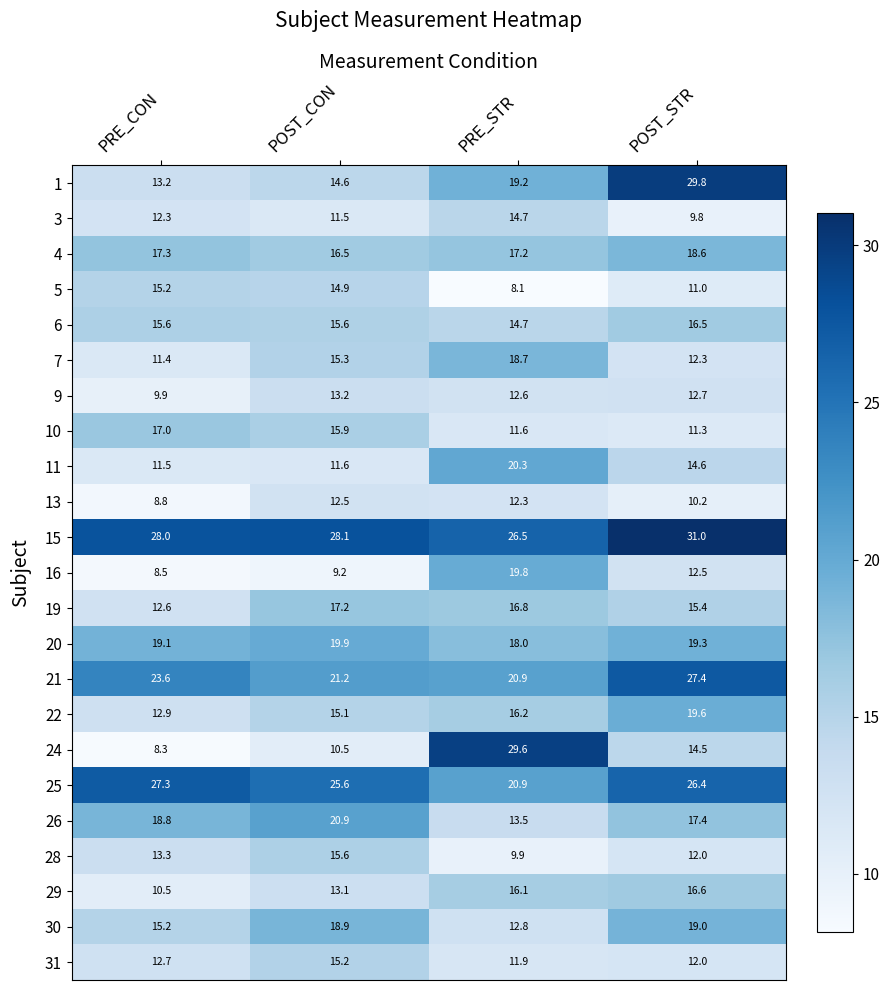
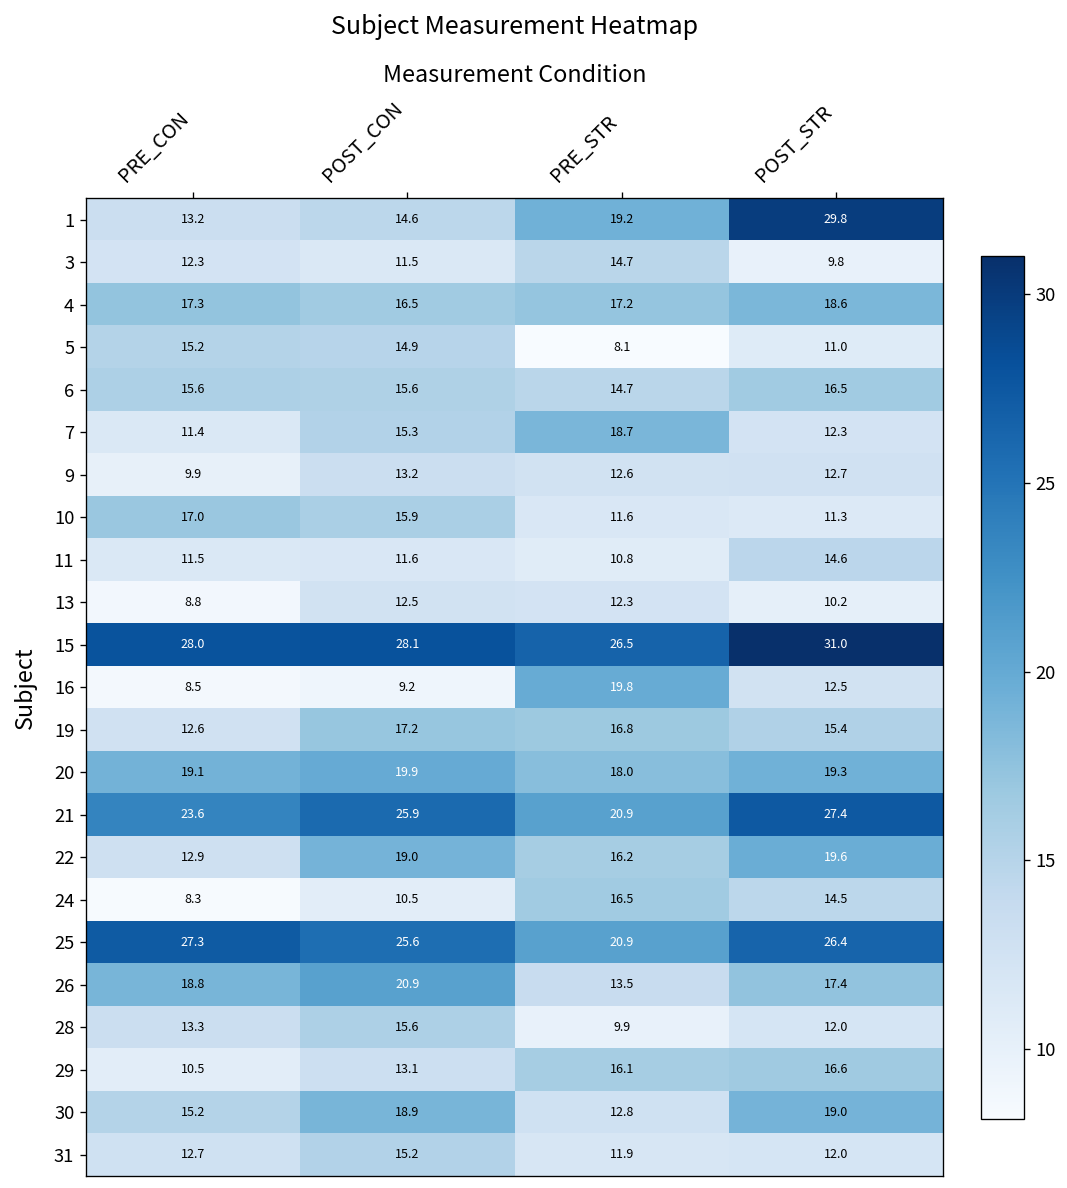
  {
    "1": {
      "PRE_CON": 13.2,
      "POST_CON": 14.6,
      "PRE_STR": 19.2,
      "POST_STR": 29.8
    },
    "3": {
      "PRE_CON": 12.3,
      "POST_CON": 11.5,
      "PRE_STR": 14.7,
      "POST_STR": 9.8
    },
    "4": {
      "PRE_CON": 17.3,
      "POST_CON": 16.5,
      "PRE_STR": 17.2,
      "POST_STR": 18.6
    },
    "5": {
      "PRE_CON": 15.2,
      "POST_CON": 14.9,
      "PRE_STR": 8.1,
      "POST_STR": 11.0
    },
    "6": {
      "PRE_CON": 15.6,
      "POST_CON": 15.6,
      "PRE_STR": 14.7,
      "POST_STR": 16.5
    },
    "7": {
      "PRE_CON": 11.4,
      "POST_CON": 15.3,
      "PRE_STR": 18.7,
      "POST_STR": 12.3
    },
    "9": {
      "PRE_CON": 9.9,
      "POST_CON": 13.2,
      "PRE_STR": 12.6,
      "POST_STR": 12.7
    },
    "10": {
      "PRE_CON": 17.0,
      "POST_CON": 15.9,
      "PRE_STR": 11.6,
      "POST_STR": 11.3
    },
    "11": {
      "PRE_CON": 11.5,
      "POST_CON": 11.6,
-     "PRE_STR": 20.3,
+     "PRE_STR": 10.8,
      "POST_STR": 14.6
    },
    "13": {
      "PRE_CON": 8.8,
      "POST_CON": 12.5,
      "PRE_STR": 12.3,
      "POST_STR": 10.2
    },
    "15": {
      "PRE_CON": 28.0,
      "POST_CON": 28.1,
      "PRE_STR": 26.5,
      "POST_STR": 31.0
    },
    "16": {
      "PRE_CON": 8.5,
      "POST_CON": 9.2,
      "PRE_STR": 19.8,
      "POST_STR": 12.5
    },
    "19": {
      "PRE_CON": 12.6,
      "POST_CON": 17.2,
      "PRE_STR": 16.8,
      "POST_STR": 15.4
    },
    "20": {
      "PRE_CON": 19.1,
      "POST_CON": 19.9,
      "PRE_STR": 18.0,
      "POST_STR": 19.3
    },
    "21": {
      "PRE_CON": 23.6,
-     "POST_CON": 21.2,
+     "POST_CON": 25.9,
      "PRE_STR": 20.9,
      "POST_STR": 27.4
    },
    "22": {
      "PRE_CON": 12.9,
-     "POST_CON": 15.1,
+     "POST_CON": 19.0,
      "PRE_STR": 16.2,
      "POST_STR": 19.6
    },
    "24": {
      "PRE_CON": 8.3,
      "POST_CON": 10.5,
-     "PRE_STR": 29.6,
+     "PRE_STR": 16.5,
      "POST_STR": 14.5
    },
    "25": {
      "PRE_CON": 27.3,
      "POST_CON": 25.6,
      "PRE_STR": 20.9,
      "POST_STR": 26.4
    },
    "26": {
      "PRE_CON": 18.8,
      "POST_CON": 20.9,
      "PRE_STR": 13.5,
      "POST_STR": 17.4
    },
    "28": {
      "PRE_CON": 13.3,
      "POST_CON": 15.6,
      "PRE_STR": 9.9,
      "POST_STR": 12.0
    },
    "29": {
      "PRE_CON": 10.5,
      "POST_CON": 13.1,
      "PRE_STR": 16.1,
      "POST_STR": 16.6
    },
    "30": {
      "PRE_CON": 15.2,
      "POST_CON": 18.9,
      "PRE_STR": 12.8,
      "POST_STR": 19.0
    },
    "31": {
      "PRE_CON": 12.7,
      "POST_CON": 15.2,
      "PRE_STR": 11.9,
      "POST_STR": 12.0
    }
  }
